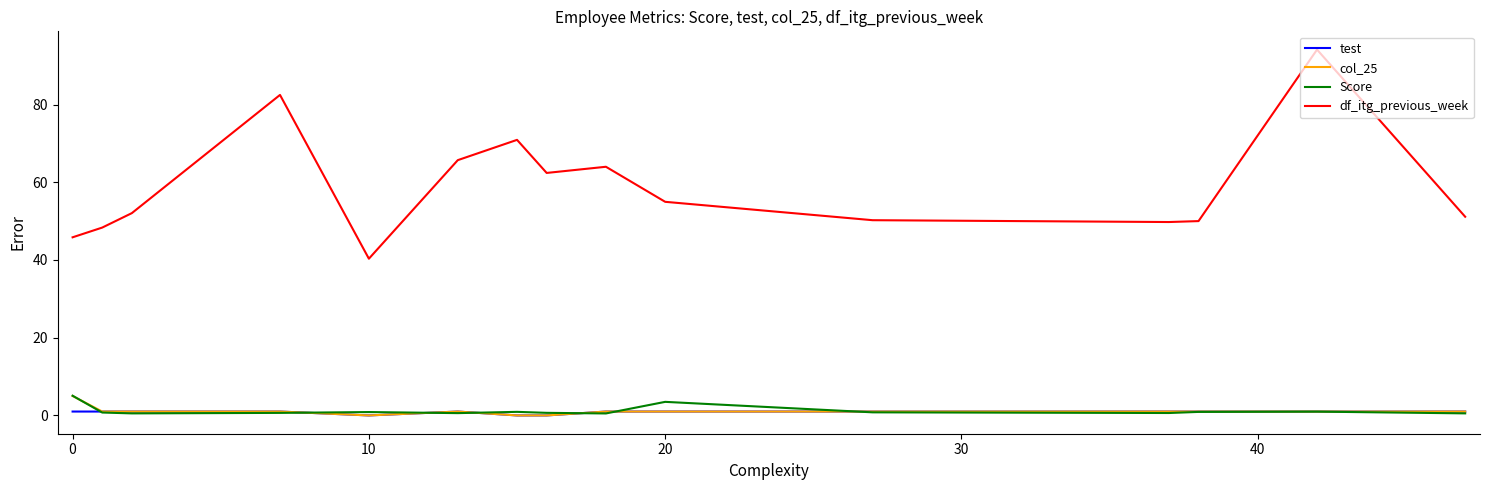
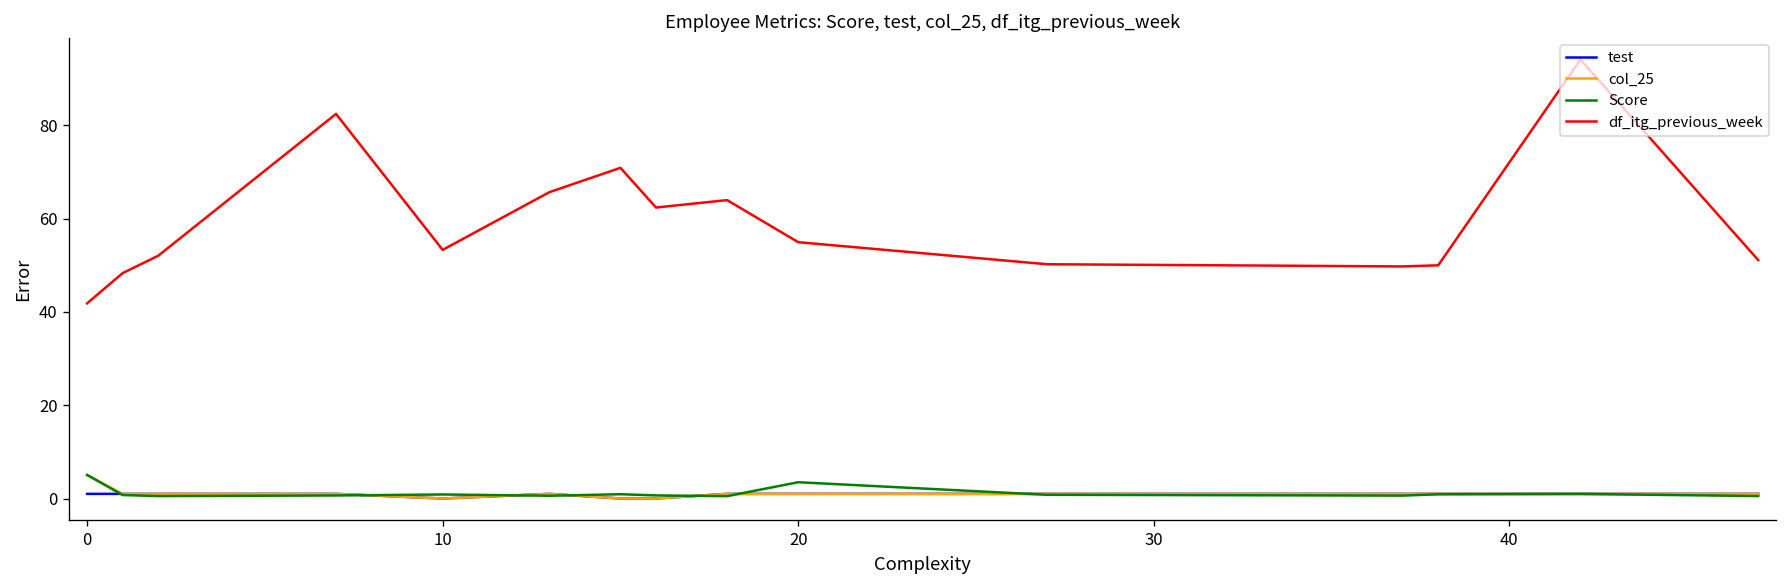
  {
    "test": {
      "0": 1
    },
    "Score": {
      "10": 1,
      "20": 3
    },
    "df_itg_previous_week": {
-     "0": 46,
-     "10": 40,
+     "0": 42,
+     "10": 53,
      "20": 55
    }
  }
